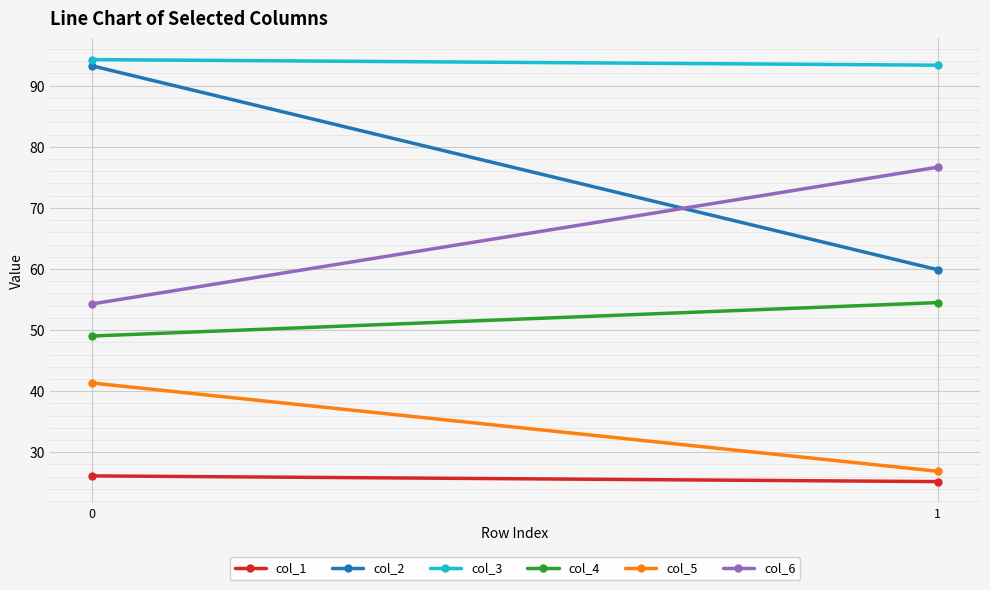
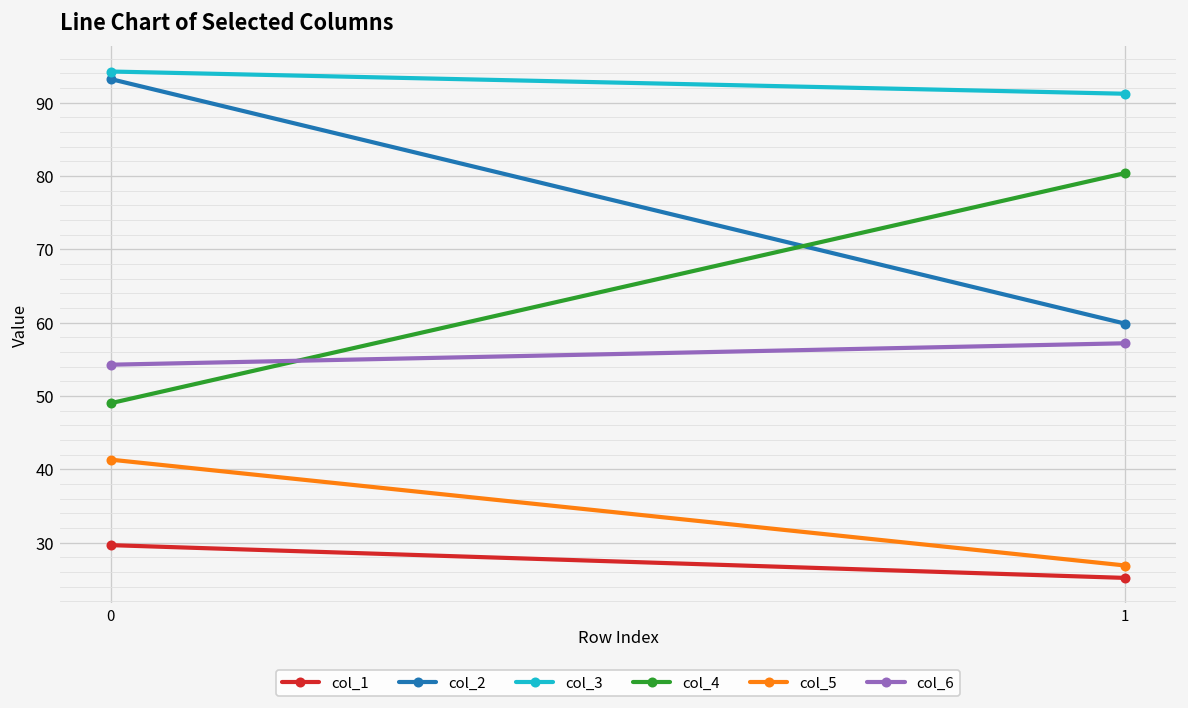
  {
    "col_1": {
-     "0": 26,
+     "0": 30,
      "1": 25
    },
    "col_2": {
      "0": 93,
      "1": 60
    },
    "col_3": {
      "0": 94,
-     "1": 93
+     "1": 91
    },
    "col_4": {
      "0": 49,
-     "1": 54
+     "1": 80
    },
    "col_5": {
      "0": 41,
      "1": 27
    },
    "col_6": {
      "0": 54,
-     "1": 77
+     "1": 57
    }
  }
